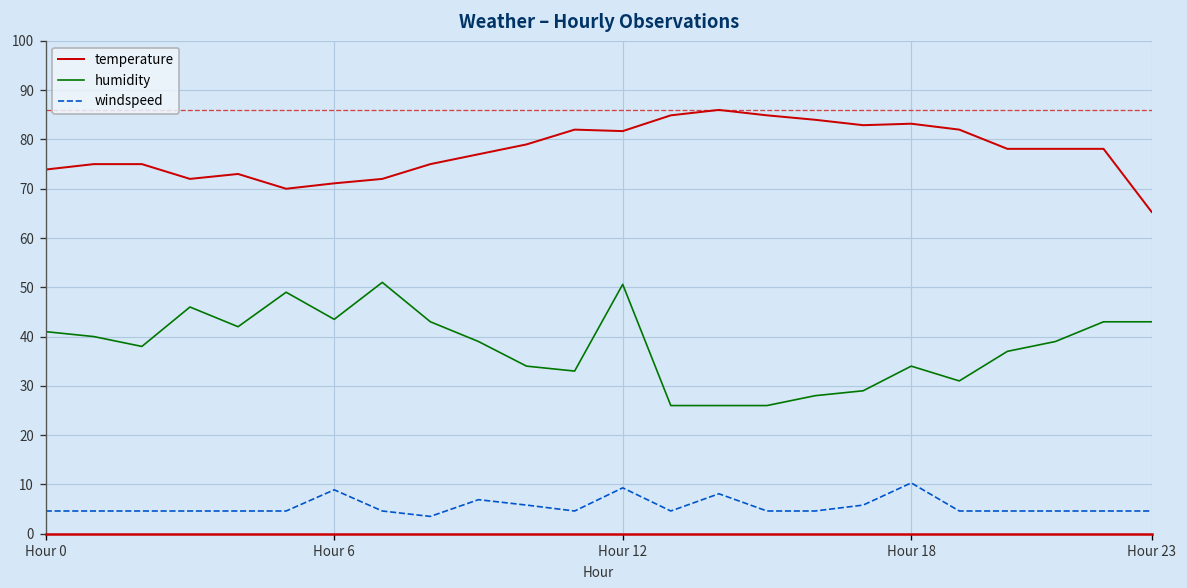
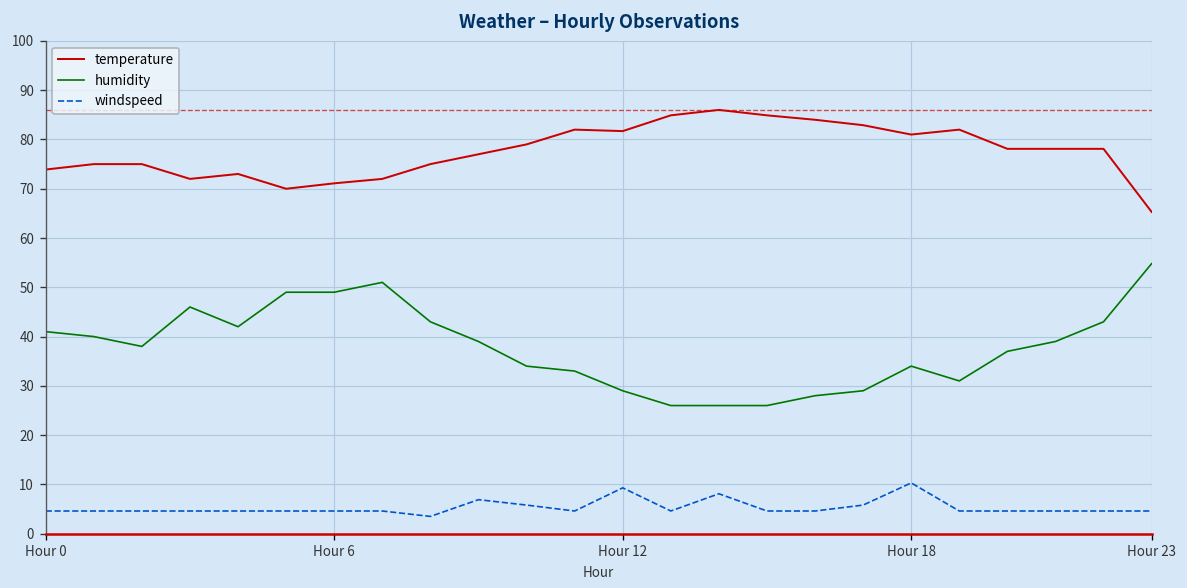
  {
    "temperature": {
      "Hour 0": 74,
      "Hour 6": 71,
      "Hour 12": 82,
-     "Hour 18": 83,
+     "Hour 18": 81,
      "Hour 23": 65
    },
    "humidity": {
      "Hour 0": 41,
-     "Hour 6": 44,
-     "Hour 12": 51,
+     "Hour 6": 49,
+     "Hour 12": 29,
      "Hour 18": 34,
-     "Hour 23": 43
+     "Hour 23": 55
    },
    "windspeed": {
      "Hour 0": 5,
-     "Hour 6": 9,
+     "Hour 6": 5,
      "Hour 12": 9,
      "Hour 18": 10,
      "Hour 23": 5
    }
  }
